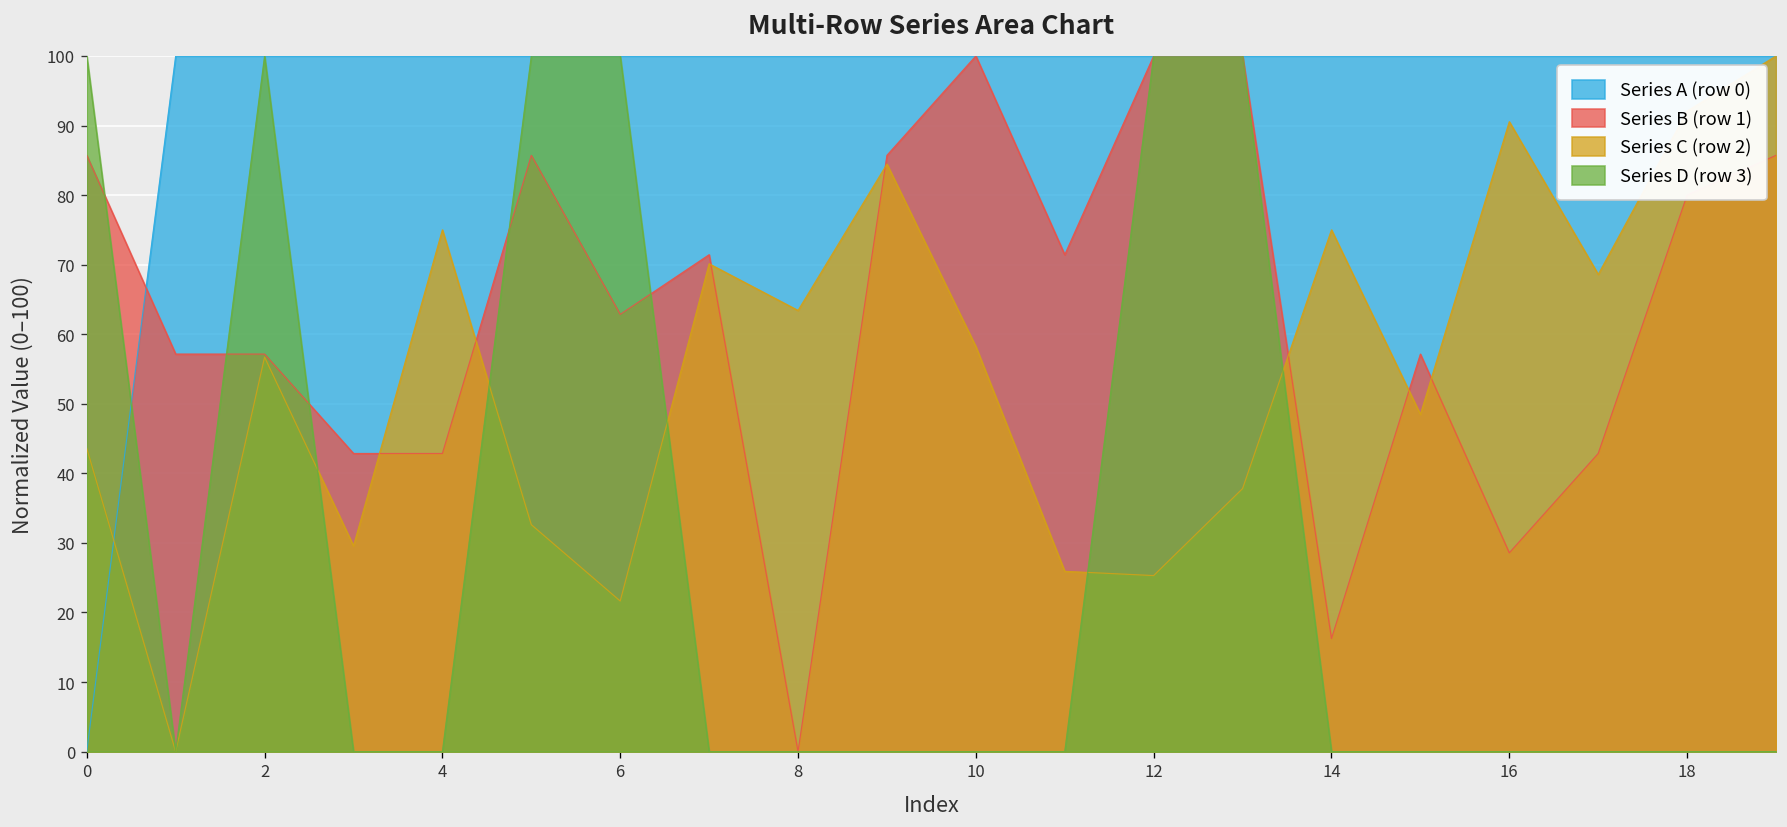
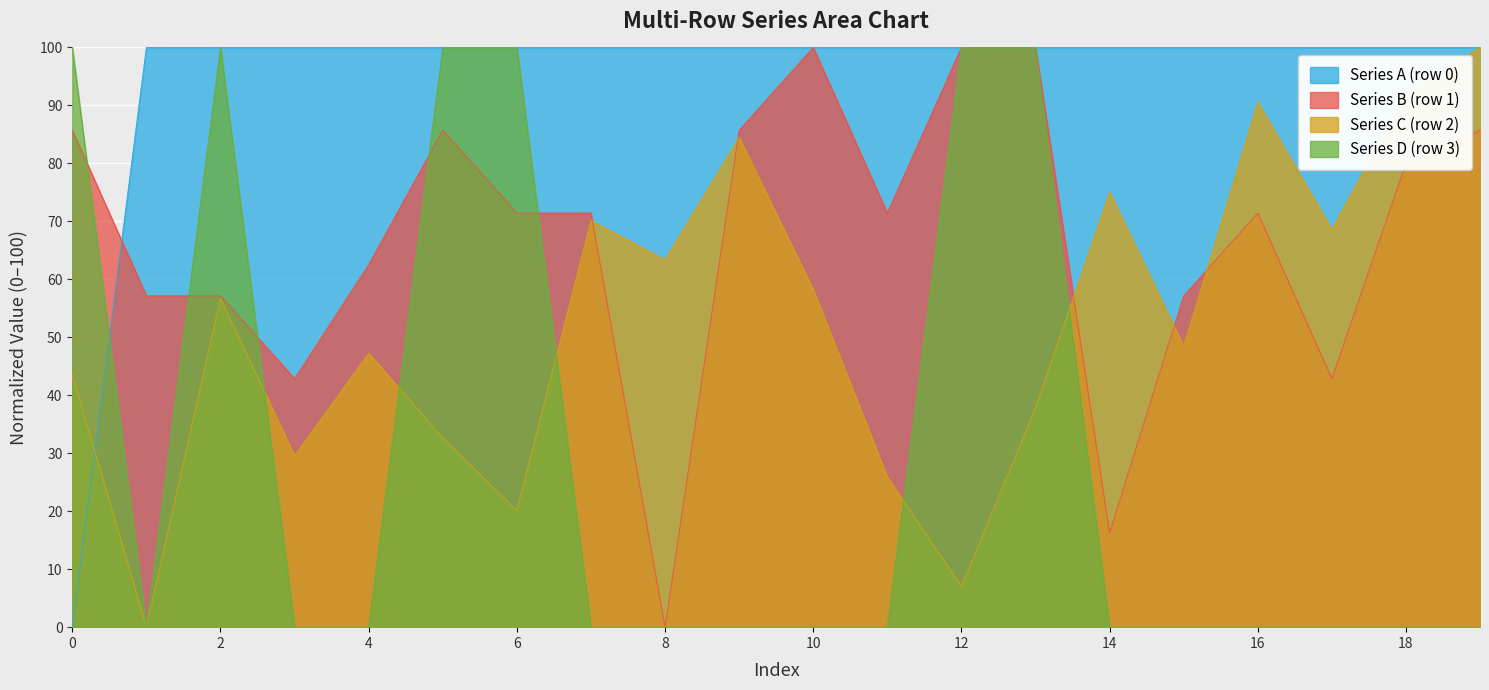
  {
    "Series A (row 0)": {
      "0": 0,
      "4": 100,
      "8": 100,
      "14": 100,
      "16": 100,
      "18": 100
    },
    "Series B (row 1)": {
      "0": 86,
-     "4": 43,
-     "6": 63,
+     "4": 63,
+     "6": 71,
      "14": 16,
-     "16": 29
+     "16": 71
    },
    "Series C (row 2)": {
      "0": 44,
-     "4": 75,
-     "6": 22,
+     "4": 47,
+     "6": 20,
      "8": 63,
      "10": 58,
-     "12": 25,
+     "12": 7,
      "14": 75,
      "16": 91
    },
    "Series D (row 3)": {
      "0": 100,
      "4": 0,
      "10": 0,
      "14": 0,
      "16": 0,
      "18": 0
    }
  }
